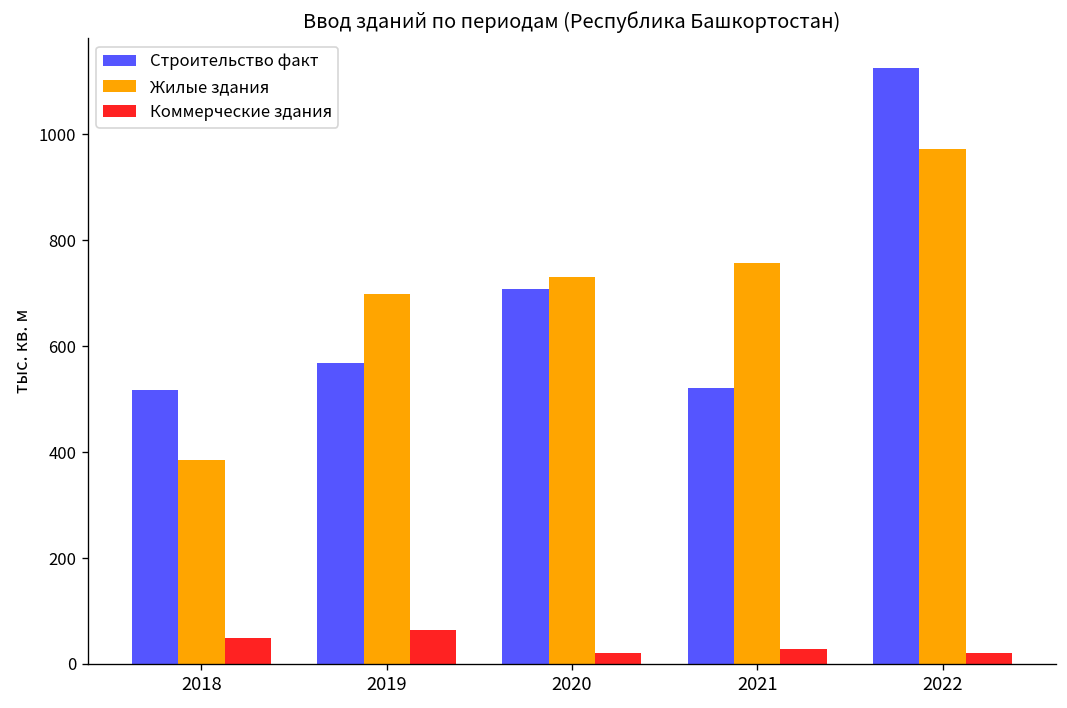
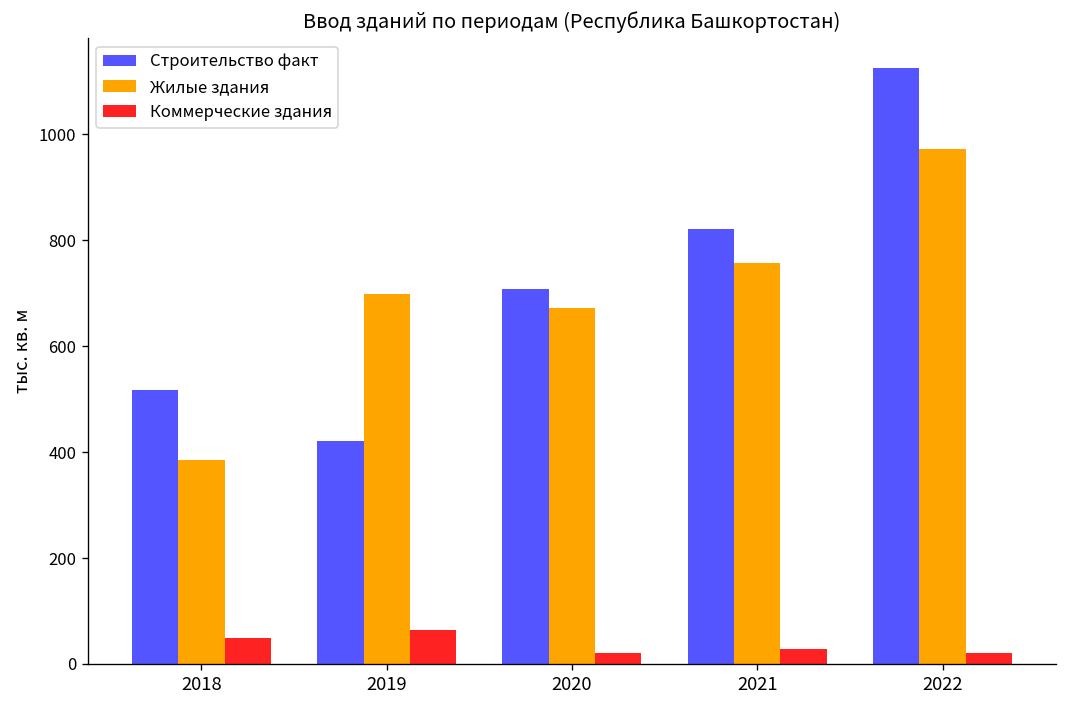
  {
    "Строительство факт": {
      "2018": 520,
-     "2019": 570,
+     "2019": 420,
      "2020": 710,
-     "2021": 520,
+     "2021": 820,
      "2022": 1120
    },
    "Жилые здания": {
      "2018": 390,
      "2019": 700,
-     "2020": 730,
+     "2020": 670,
      "2021": 760,
      "2022": 970
    },
    "Коммерческие здания": {
      "2018": 50,
      "2019": 60,
      "2020": 20,
      "2021": 30,
      "2022": 20
    }
  }
